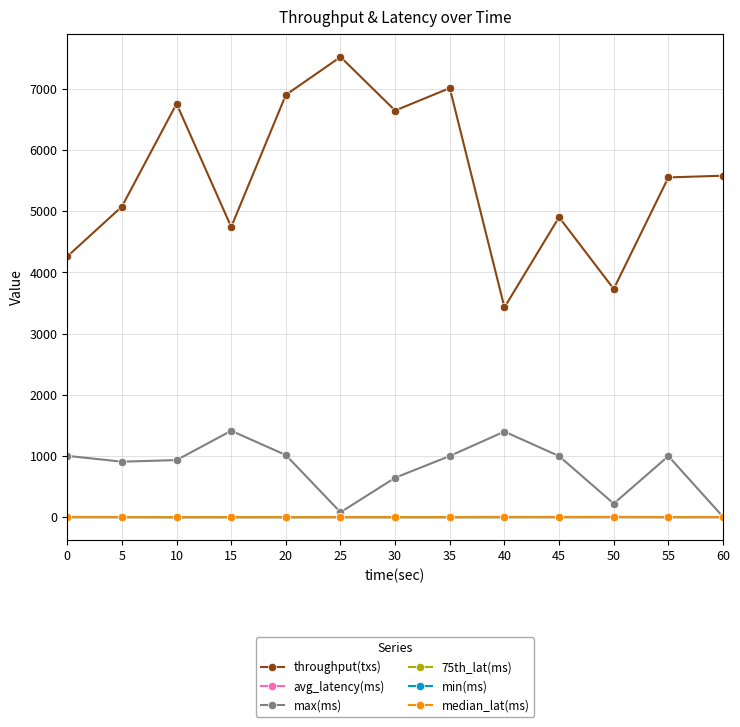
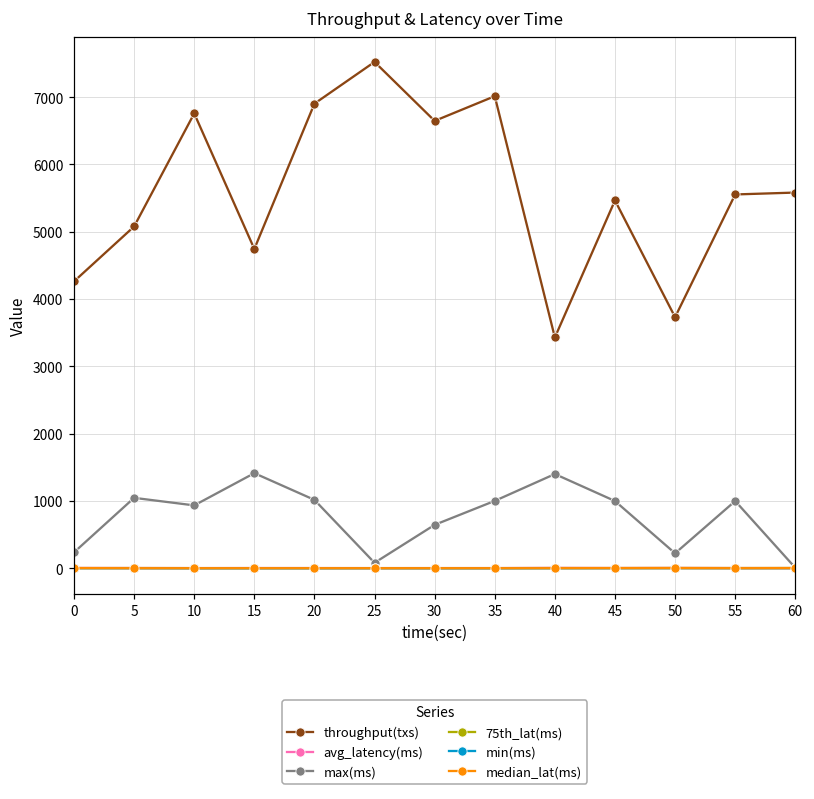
  {
    "throughput(txs)": {
      "0": 4300,
      "5": 5100,
      "10": 6800,
      "15": 4700,
      "20": 6900,
      "25": 7500,
      "30": 6600,
      "35": 7000,
      "40": 3400,
-     "45": 4900,
+     "45": 5500,
      "50": 3700,
      "55": 5600,
      "60": 5600
    },
    "median_lat(ms)": {
      "0": 0,
      "5": 0,
      "10": 0,
      "15": 0,
      "20": 0,
      "25": 0,
      "30": 0,
      "35": 0,
      "40": 0,
      "45": 0,
      "50": 0,
      "55": 0
    },
    "max(ms)": {
-     "0": 1000,
-     "5": 900,
+     "0": 200,
+     "5": 1000,
      "10": 900,
      "15": 1400,
      "20": 1000,
      "25": 100,
      "30": 600,
      "35": 1000,
      "40": 1400,
      "45": 1000,
      "50": 200,
      "55": 1000
    }
  }
